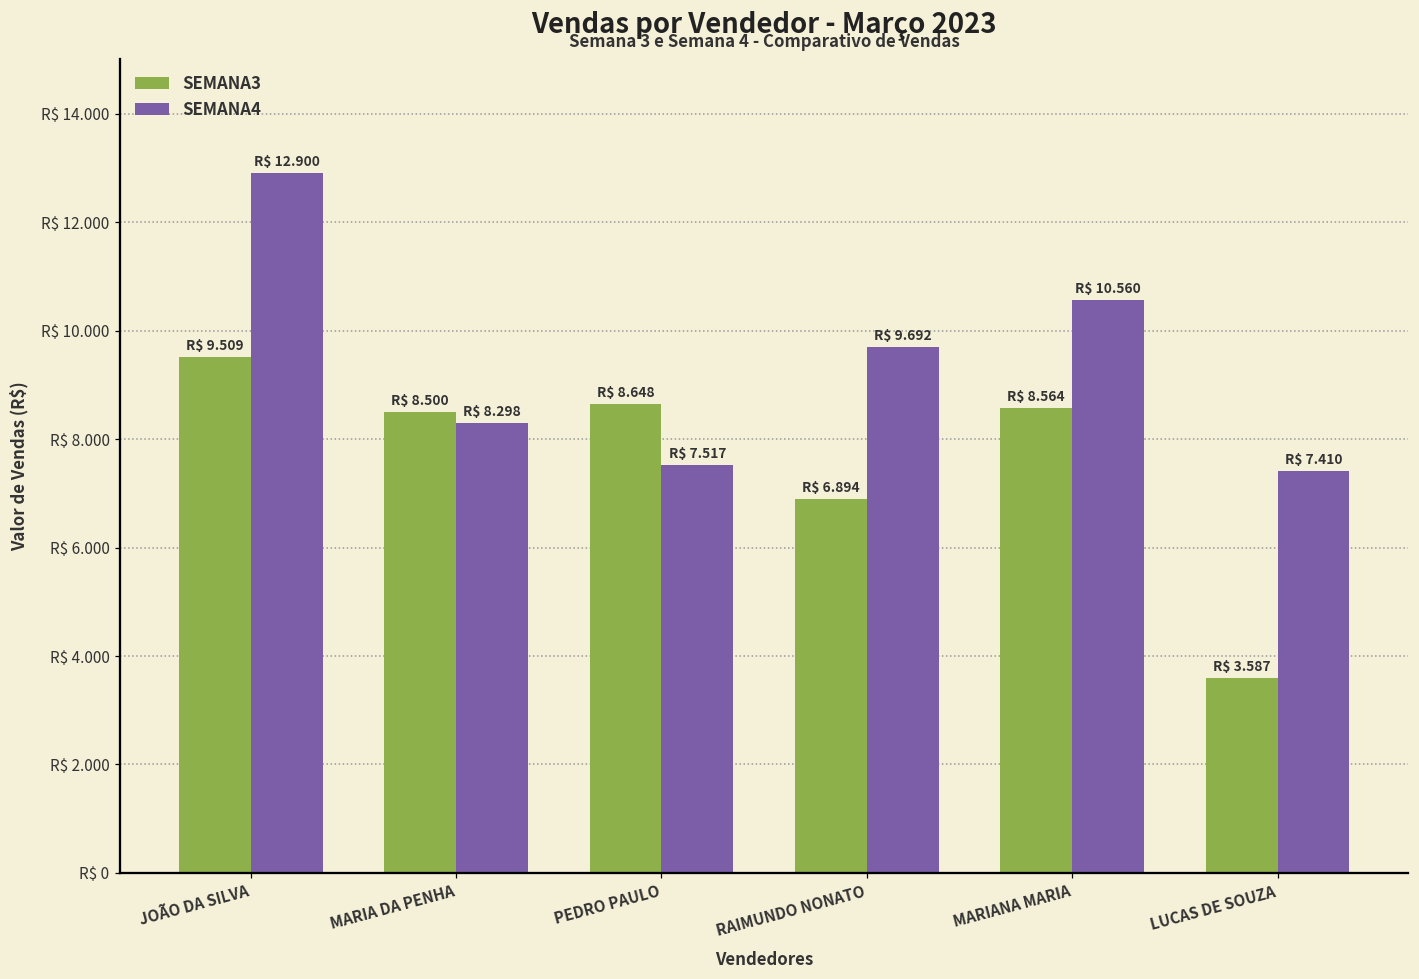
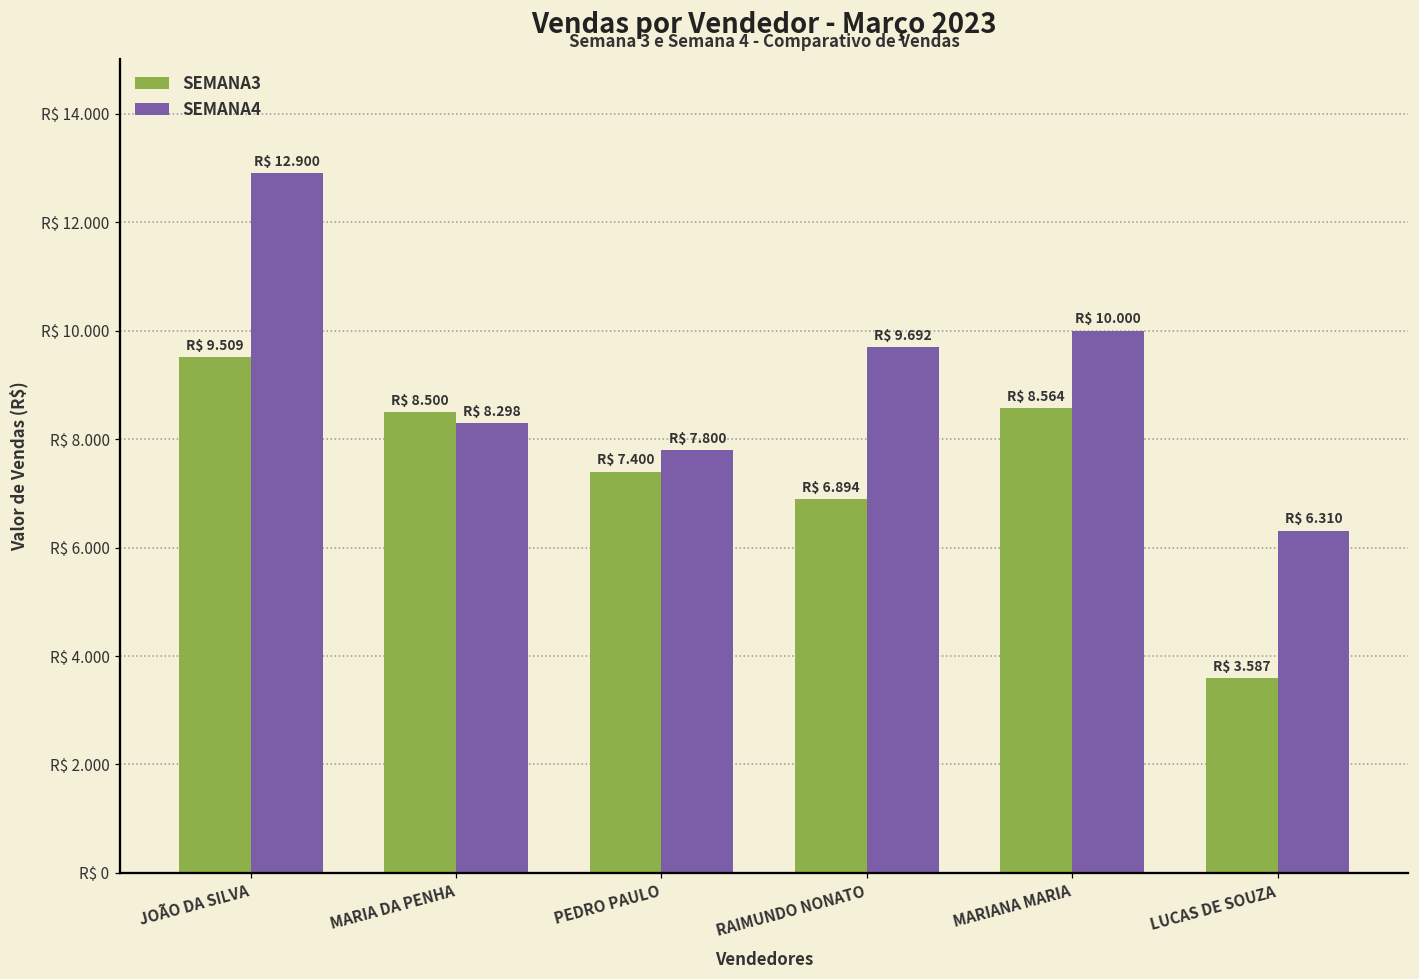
  {
    "SEMANA3": {
-     "PEDRO PAULO": 8.648
+     "PEDRO PAULO": 7.400
    },
    "SEMANA4": {
-     "PEDRO PAULO": 7.517,
-     "MARIANA MARIA": 10.560,
-     "LUCAS DE SOUZA": 7.410
+     "PEDRO PAULO": 7.800,
+     "MARIANA MARIA": 10.000,
+     "LUCAS DE SOUZA": 6.310
    }
  }
